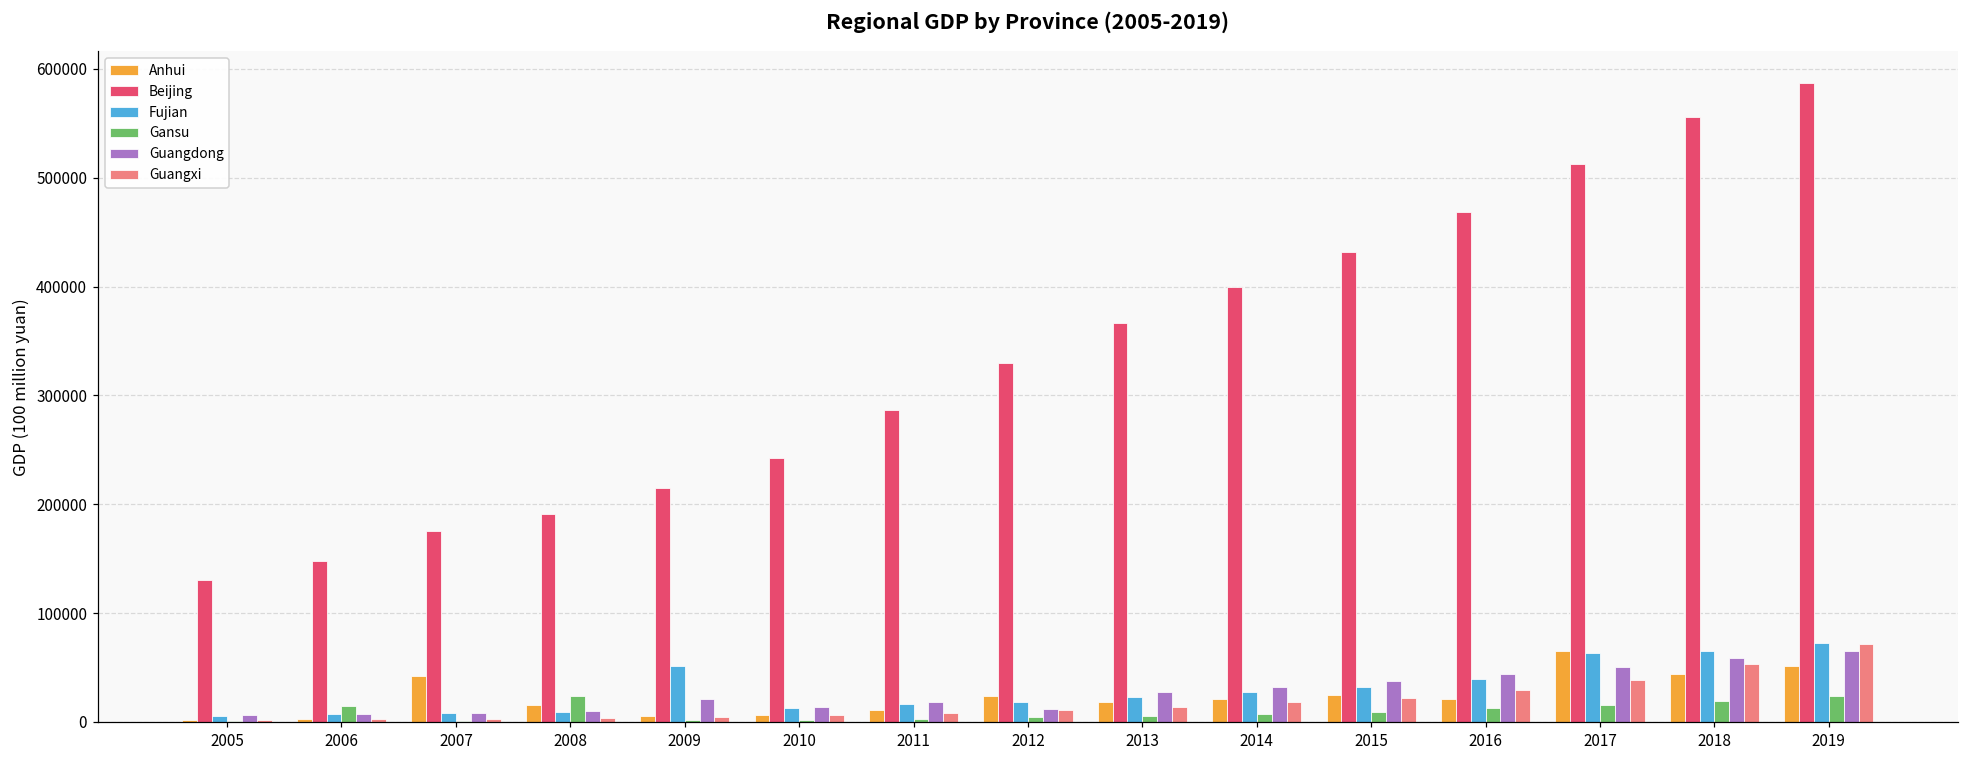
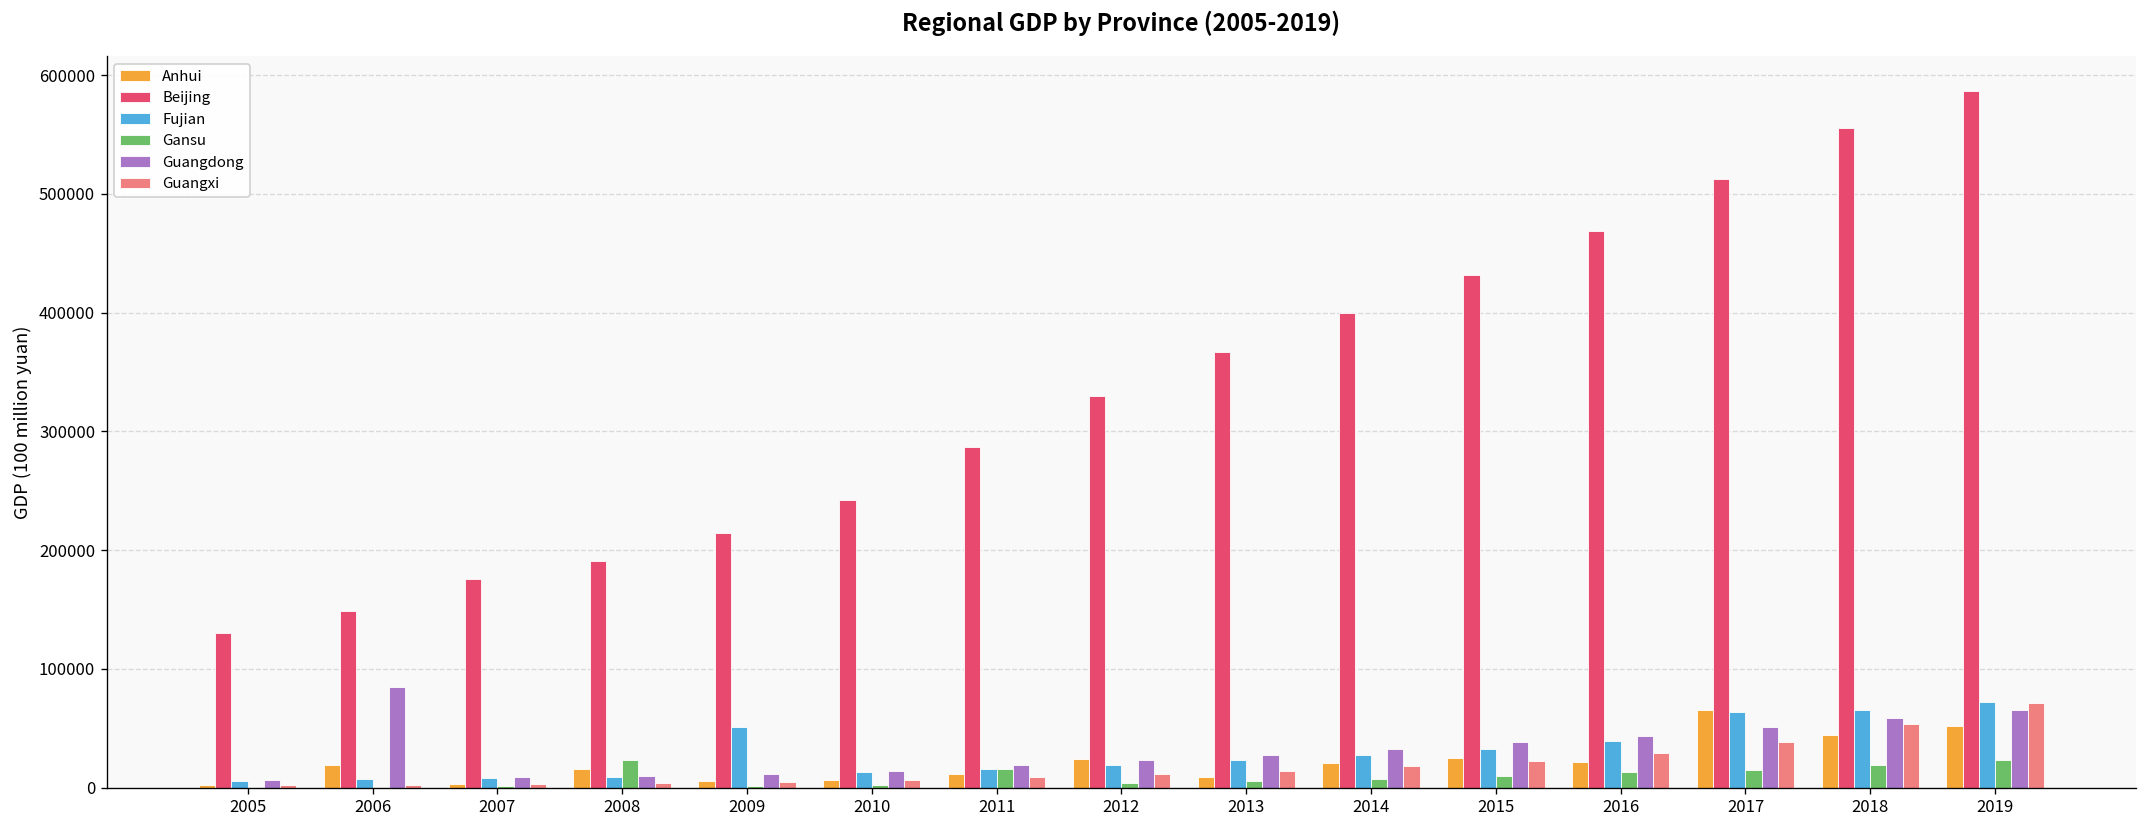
  {
    "Anhui": {
-     "2006": 0,
-     "2007": 40000,
+     "2006": 20000,
+     "2007": 0,
      "2008": 20000,
      "2009": 10000,
      "2010": 10000,
      "2011": 10000,
      "2012": 20000,
-     "2013": 20000,
+     "2013": 10000,
      "2014": 20000,
      "2015": 20000,
      "2016": 20000,
      "2017": 60000,
      "2018": 40000,
      "2019": 50000
    },
    "Fujian": {
      "2005": 10000,
      "2006": 10000,
      "2007": 10000,
      "2008": 10000,
      "2009": 50000,
      "2010": 10000,
      "2011": 20000,
      "2012": 20000,
      "2013": 20000,
      "2014": 30000,
      "2015": 30000,
      "2016": 40000,
      "2017": 60000,
      "2018": 60000,
      "2019": 70000
    },
    "Gansu": {
-     "2006": 10000,
+     "2006": 0,
      "2008": 20000,
-     "2011": 0,
+     "2011": 20000,
      "2012": 0,
      "2013": 10000,
      "2014": 10000,
      "2015": 10000,
      "2016": 10000,
      "2017": 20000,
      "2018": 20000,
      "2019": 20000
    },
    "Guangdong": {
      "2005": 10000,
-     "2006": 10000,
+     "2006": 80000,
      "2007": 10000,
      "2008": 10000,
-     "2009": 20000,
+     "2009": 10000,
      "2010": 10000,
      "2011": 20000,
-     "2012": 10000,
+     "2012": 20000,
      "2013": 30000,
      "2014": 30000,
      "2015": 40000,
      "2016": 40000,
      "2017": 50000,
      "2018": 60000,
      "2019": 70000
    }
  }
